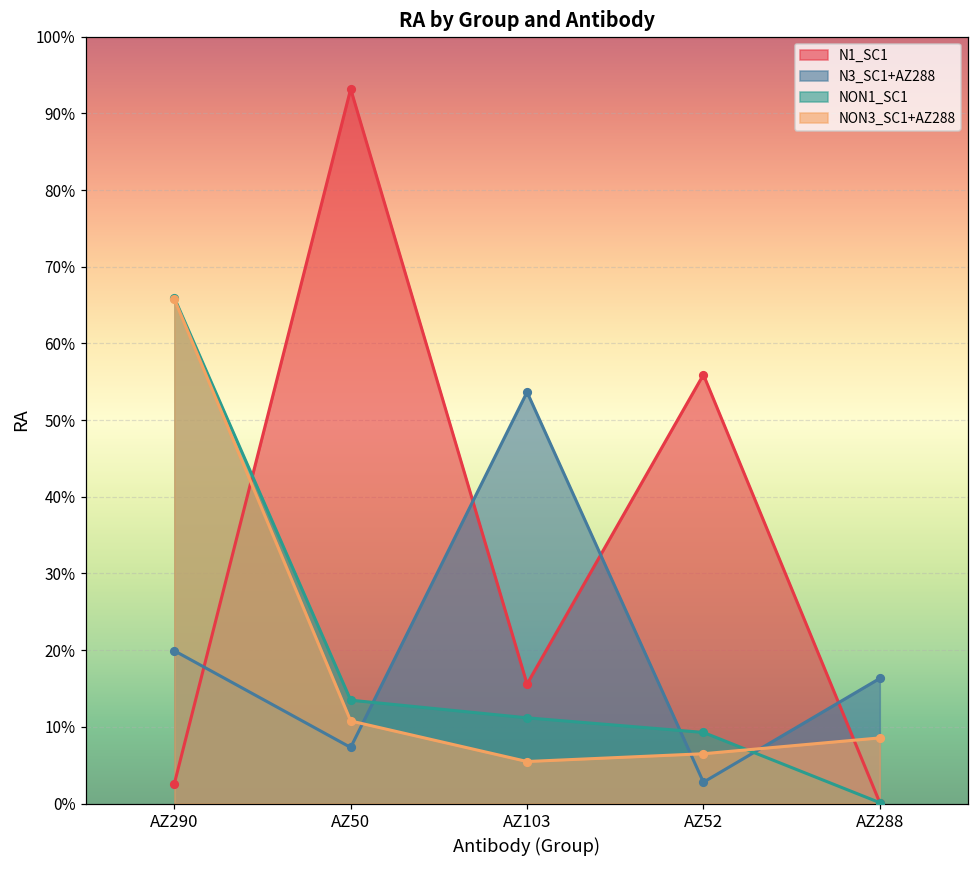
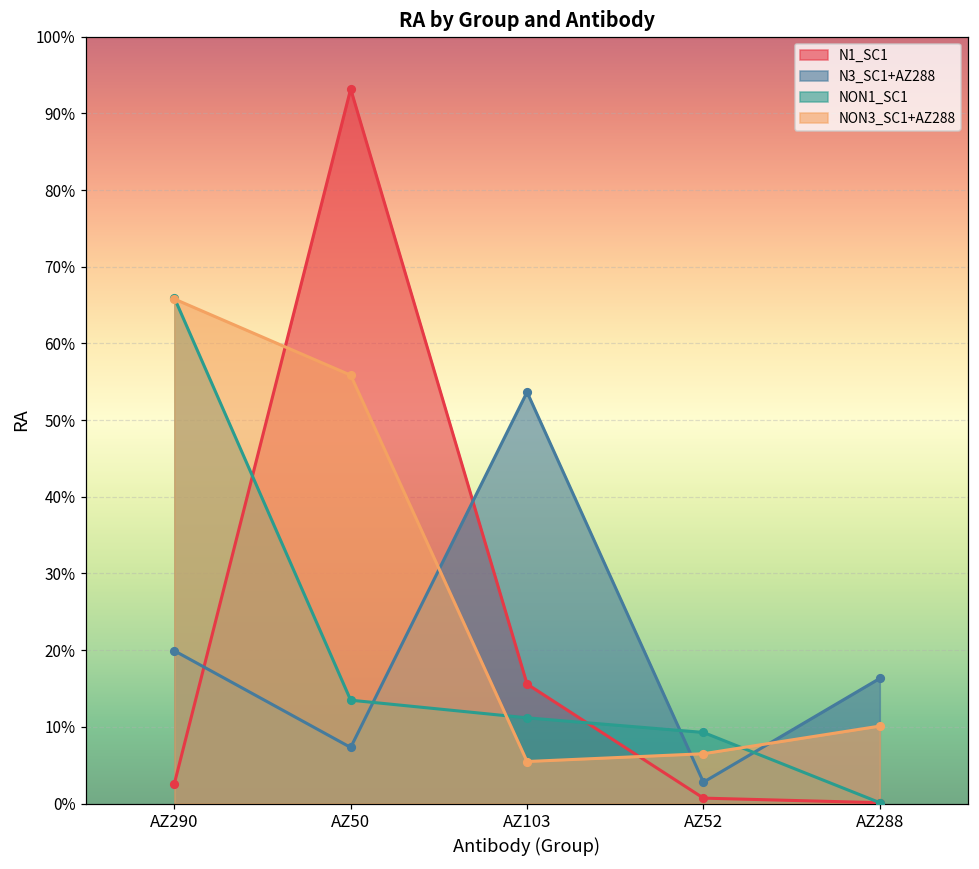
  {
    "N1_SC1": {
      "AZ290": "3%",
      "AZ50": "93%",
      "AZ103": "16%",
-     "AZ52": "56%"
+     "AZ52": "1%"
    },
    "NON3_SC1+AZ288": {
-     "AZ50": "11%",
+     "AZ50": "56%",
      "AZ103": "5%",
      "AZ52": "6%",
-     "AZ288": "9%"
+     "AZ288": "10%"
    }
  }
